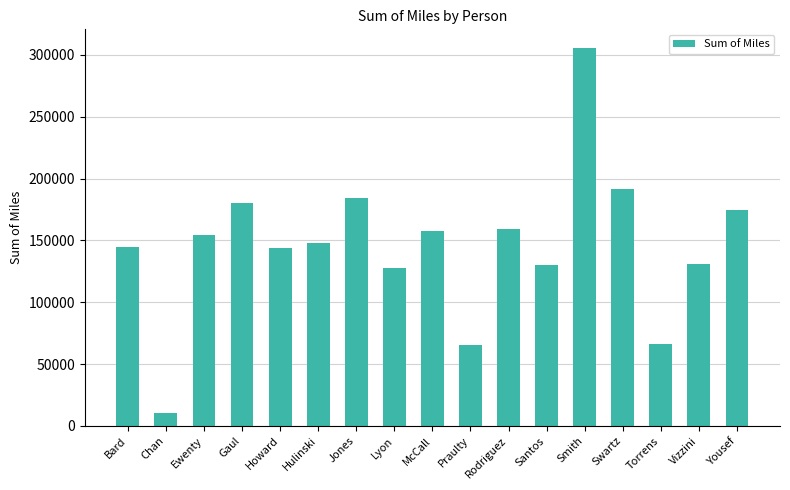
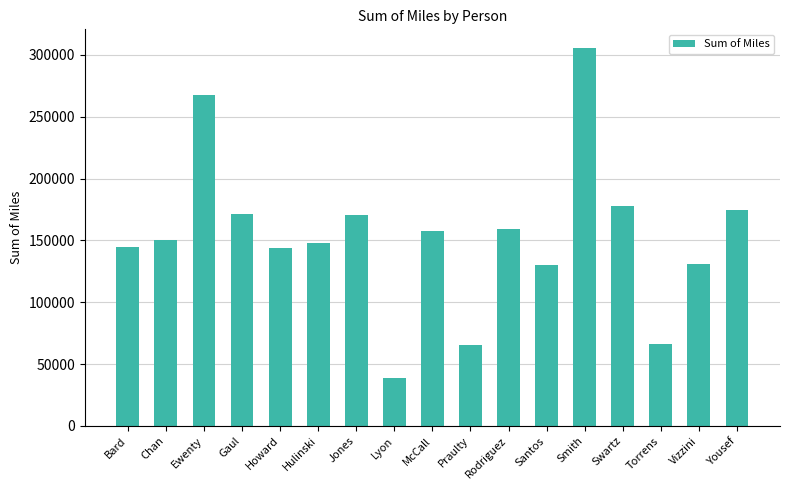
  {
    "Bard": 145000,
-   "Chan": 11000,
-   "Ewenty": 154000,
-   "Gaul": 180000,
+   "Chan": 151000,
+   "Ewenty": 268000,
+   "Gaul": 171000,
    "Howard": 144000,
    "Hulinski": 148000,
-   "Jones": 185000,
-   "Lyon": 128000,
+   "Jones": 171000,
+   "Lyon": 38000,
    "McCall": 158000,
    "Praulty": 65000,
    "Rodriguez": 159000,
    "Santos": 130000,
    "Smith": 305000,
-   "Swartz": 191000,
+   "Swartz": 178000,
    "Torrens": 66000,
    "Vizzini": 131000,
    "Yousef": 174000
  }
